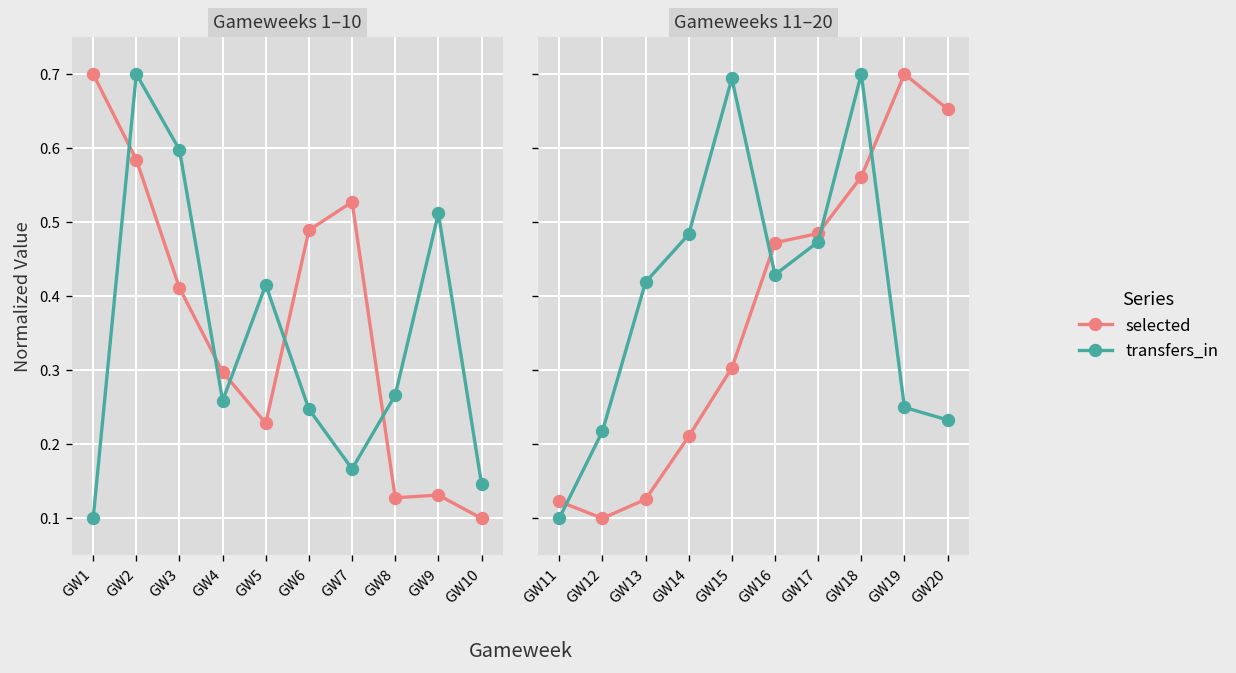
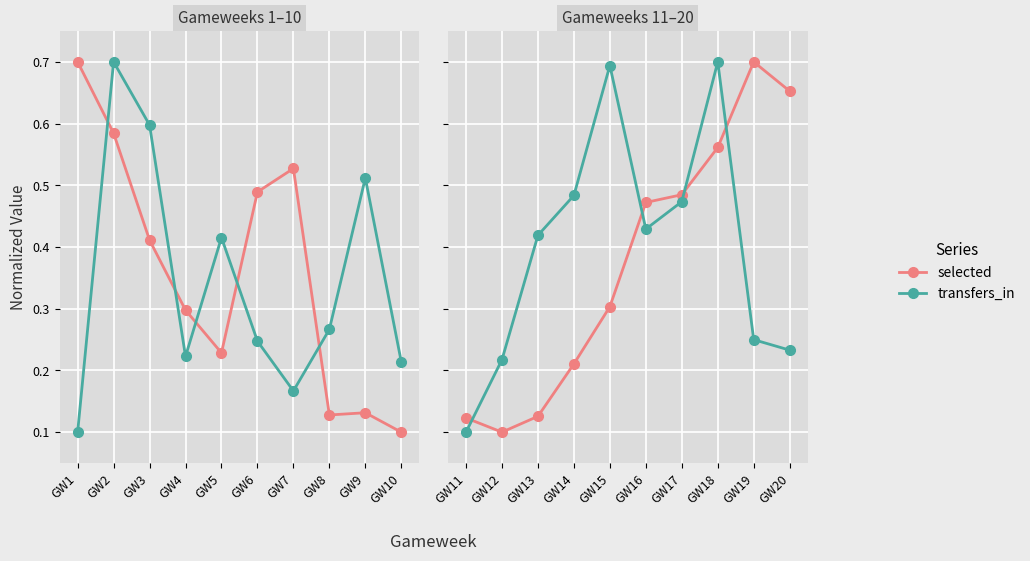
  {
    "Gameweeks 1–10": {
      "selected": {
        "GW1": 0.70,
        "GW2": 0.58,
        "GW3": 0.41,
        "GW4": 0.30,
        "GW5": 0.23,
        "GW6": 0.49,
        "GW7": 0.53,
        "GW8": 0.13,
        "GW9": 0.13,
        "GW10": 0.10
      },
      "transfers_in": {
        "GW1": 0.10,
        "GW2": 0.70,
        "GW3": 0.60,
-       "GW4": 0.26,
+       "GW4": 0.22,
        "GW5": 0.42,
        "GW6": 0.25,
        "GW7": 0.17,
        "GW8": 0.27,
        "GW9": 0.51,
-       "GW10": 0.15
+       "GW10": 0.21
      }
    }
  }
